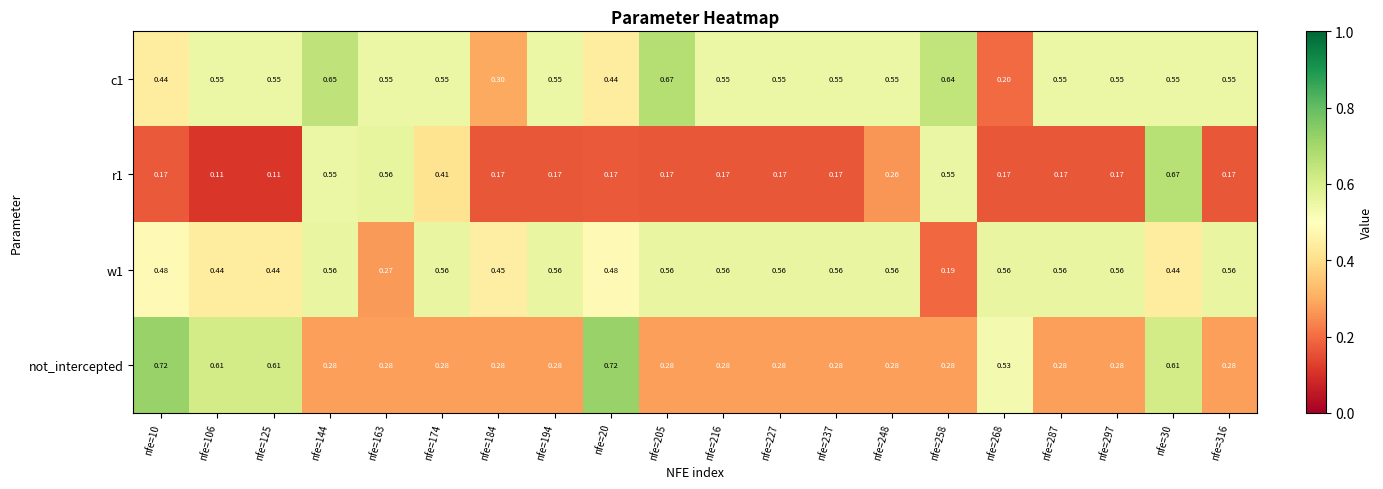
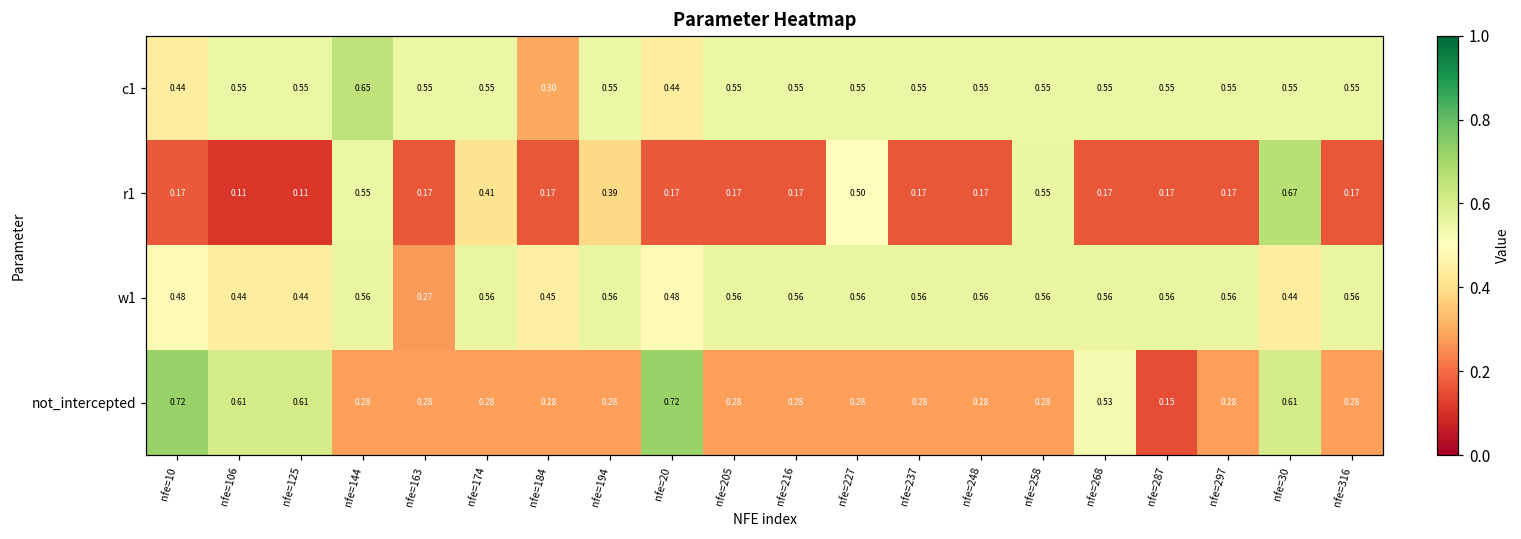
  {
    "c1": {
      "nfe=10": 0.44,
      "nfe=106": 0.55,
      "nfe=125": 0.55,
      "nfe=144": 0.65,
      "nfe=163": 0.55,
      "nfe=174": 0.55,
      "nfe=184": 0.30,
      "nfe=194": 0.55,
      "nfe=20": 0.44,
-     "nfe=205": 0.67,
+     "nfe=205": 0.55,
      "nfe=216": 0.55,
      "nfe=227": 0.55,
      "nfe=237": 0.55,
      "nfe=248": 0.55,
-     "nfe=258": 0.64,
-     "nfe=268": 0.20,
+     "nfe=258": 0.55,
+     "nfe=268": 0.55,
      "nfe=287": 0.55,
      "nfe=297": 0.55,
      "nfe=30": 0.55,
      "nfe=316": 0.55
    },
    "r1": {
      "nfe=10": 0.17,
      "nfe=106": 0.11,
      "nfe=125": 0.11,
      "nfe=144": 0.55,
-     "nfe=163": 0.56,
+     "nfe=163": 0.17,
      "nfe=174": 0.41,
      "nfe=184": 0.17,
-     "nfe=194": 0.17,
+     "nfe=194": 0.39,
      "nfe=20": 0.17,
      "nfe=205": 0.17,
      "nfe=216": 0.17,
-     "nfe=227": 0.17,
+     "nfe=227": 0.50,
      "nfe=237": 0.17,
-     "nfe=248": 0.26,
+     "nfe=248": 0.17,
      "nfe=258": 0.55,
      "nfe=268": 0.17,
      "nfe=287": 0.17,
      "nfe=297": 0.17,
      "nfe=30": 0.67,
      "nfe=316": 0.17
    },
    "w1": {
      "nfe=10": 0.48,
      "nfe=106": 0.44,
      "nfe=125": 0.44,
      "nfe=144": 0.56,
      "nfe=163": 0.27,
      "nfe=174": 0.56,
      "nfe=184": 0.45,
      "nfe=194": 0.56,
      "nfe=20": 0.48,
      "nfe=205": 0.56,
      "nfe=216": 0.56,
      "nfe=227": 0.56,
      "nfe=237": 0.56,
      "nfe=248": 0.56,
-     "nfe=258": 0.19,
+     "nfe=258": 0.56,
      "nfe=268": 0.56,
      "nfe=287": 0.56,
      "nfe=297": 0.56,
      "nfe=30": 0.44,
      "nfe=316": 0.56
    },
    "not_intercepted": {
      "nfe=10": 0.72,
      "nfe=106": 0.61,
      "nfe=125": 0.61,
      "nfe=144": 0.28,
      "nfe=163": 0.28,
      "nfe=174": 0.28,
      "nfe=184": 0.28,
      "nfe=194": 0.28,
      "nfe=20": 0.72,
      "nfe=205": 0.28,
      "nfe=216": 0.28,
      "nfe=227": 0.28,
      "nfe=237": 0.28,
      "nfe=248": 0.28,
      "nfe=258": 0.28,
      "nfe=268": 0.53,
-     "nfe=287": 0.28,
+     "nfe=287": 0.15,
      "nfe=297": 0.28,
      "nfe=30": 0.61,
      "nfe=316": 0.28
    }
  }
